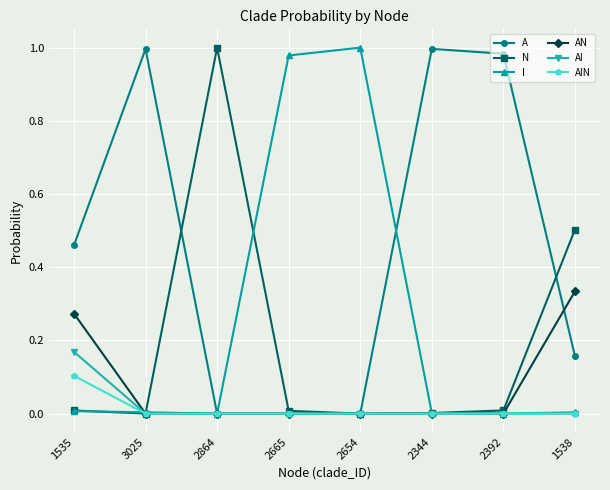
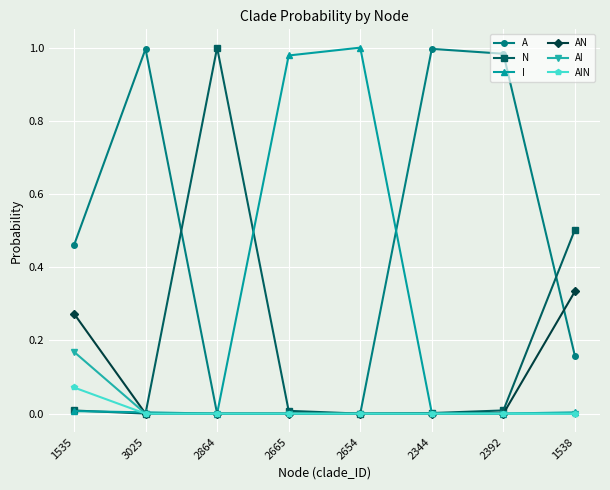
  {
    "AIN": {
-     "1535": 0.10
+     "1535": 0.07
    }
  }
